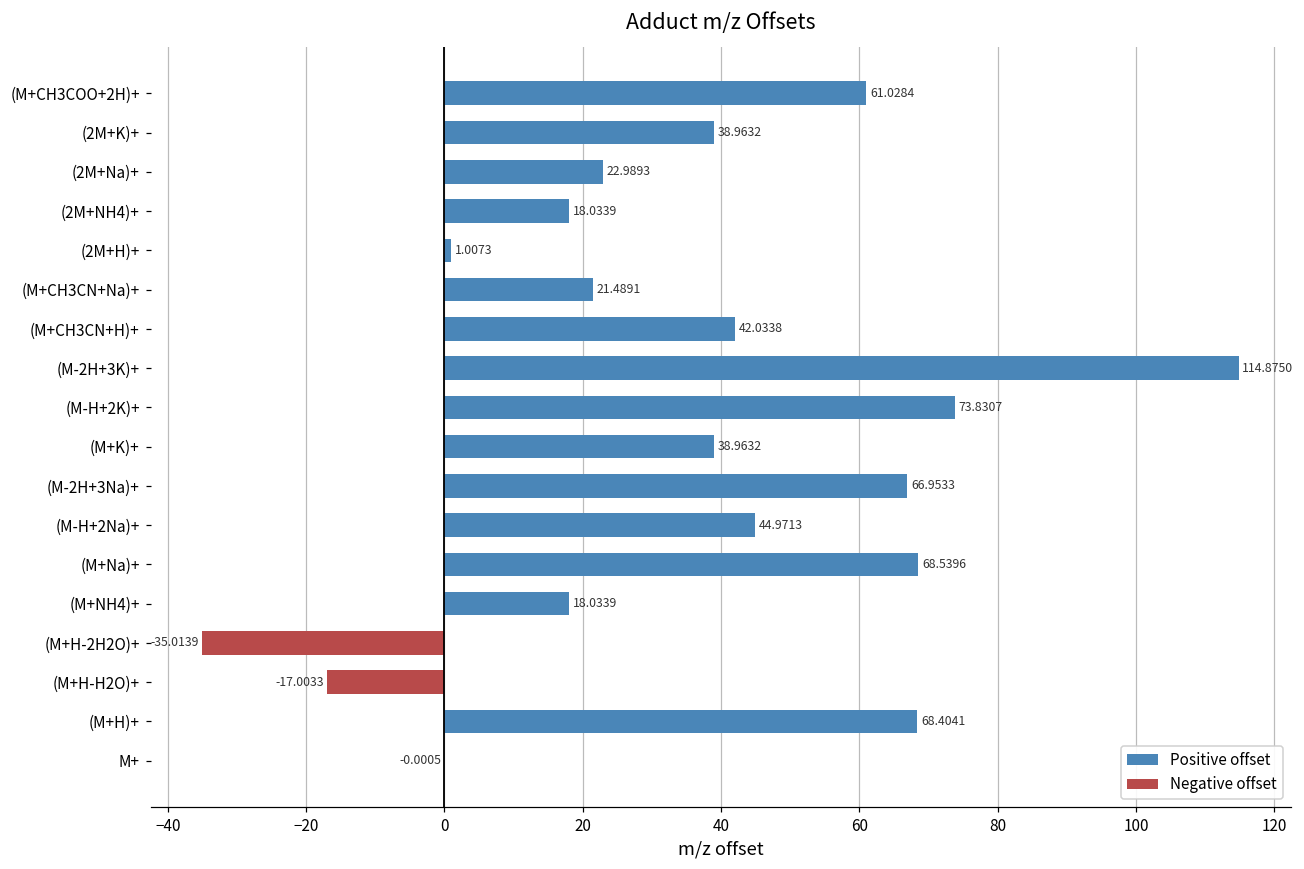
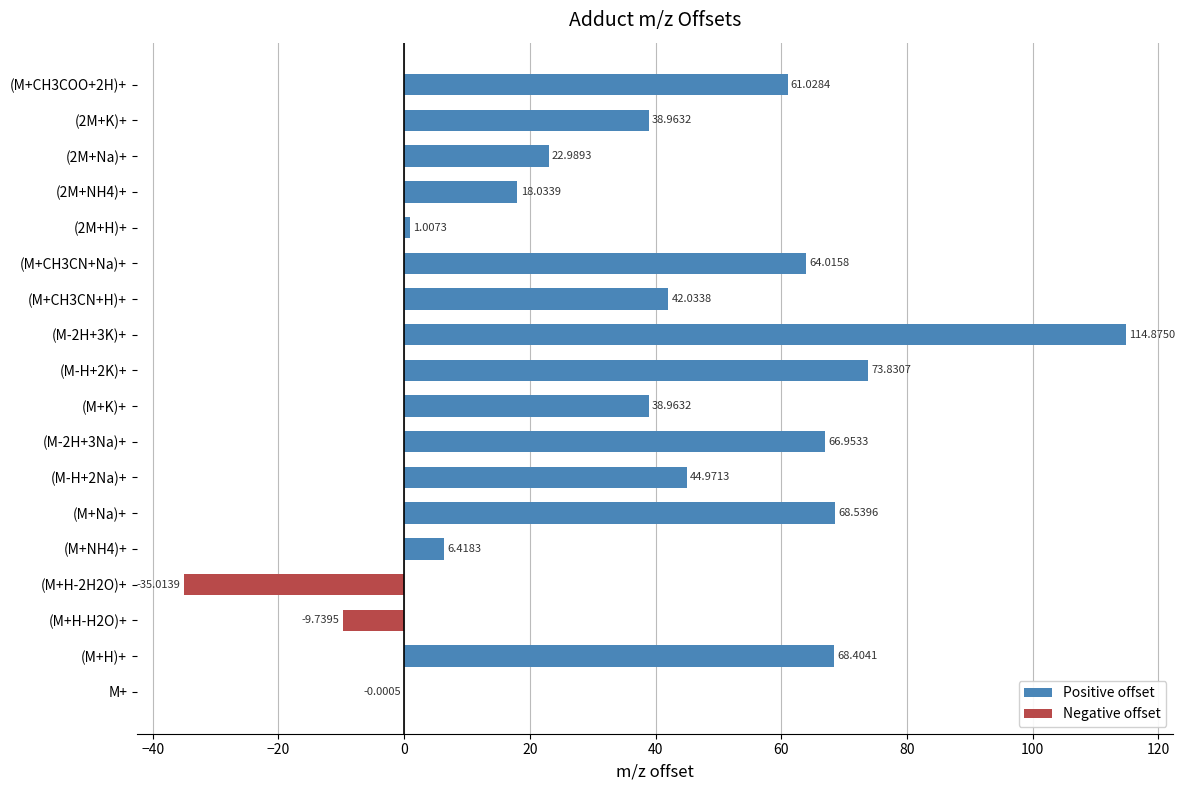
  {
    "Positive offset": {
      "(M+CH3COO+2H)+": 61.0284,
      "(2M+K)+": 38.9632,
      "(2M+Na)+": 22.9893,
      "(2M+NH4)+": 18.0339,
      "(2M+H)+": 1.0073,
-     "(M+CH3CN+Na)+": 21.4891,
+     "(M+CH3CN+Na)+": 64.0158,
      "(M+CH3CN+H)+": 42.0338,
      "(M-2H+3K)+": 114.8750,
      "(M-H+2K)+": 73.8307,
      "(M+K)+": 38.9632,
      "(M-2H+3Na)+": 66.9533,
      "(M-H+2Na)+": 44.9713,
      "(M+Na)+": 68.5396,
-     "(M+NH4)+": 18.0339,
+     "(M+NH4)+": 6.4183,
      "(M+H)+": 68.4041
    },
    "Negative offset": {
      "(M+H-2H2O)+": -35.0139,
-     "(M+H-H2O)+": -17.0033,
+     "(M+H-H2O)+": -9.7395,
      "M+": -0.0005
    }
  }
